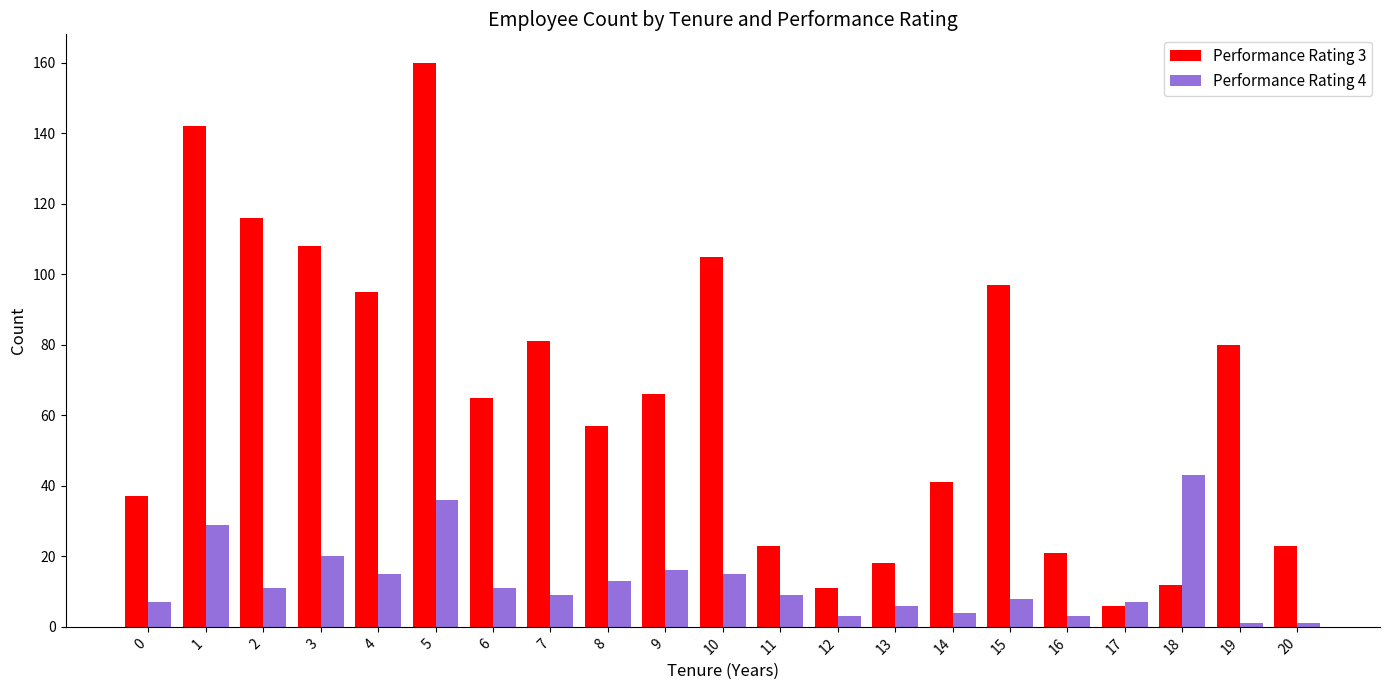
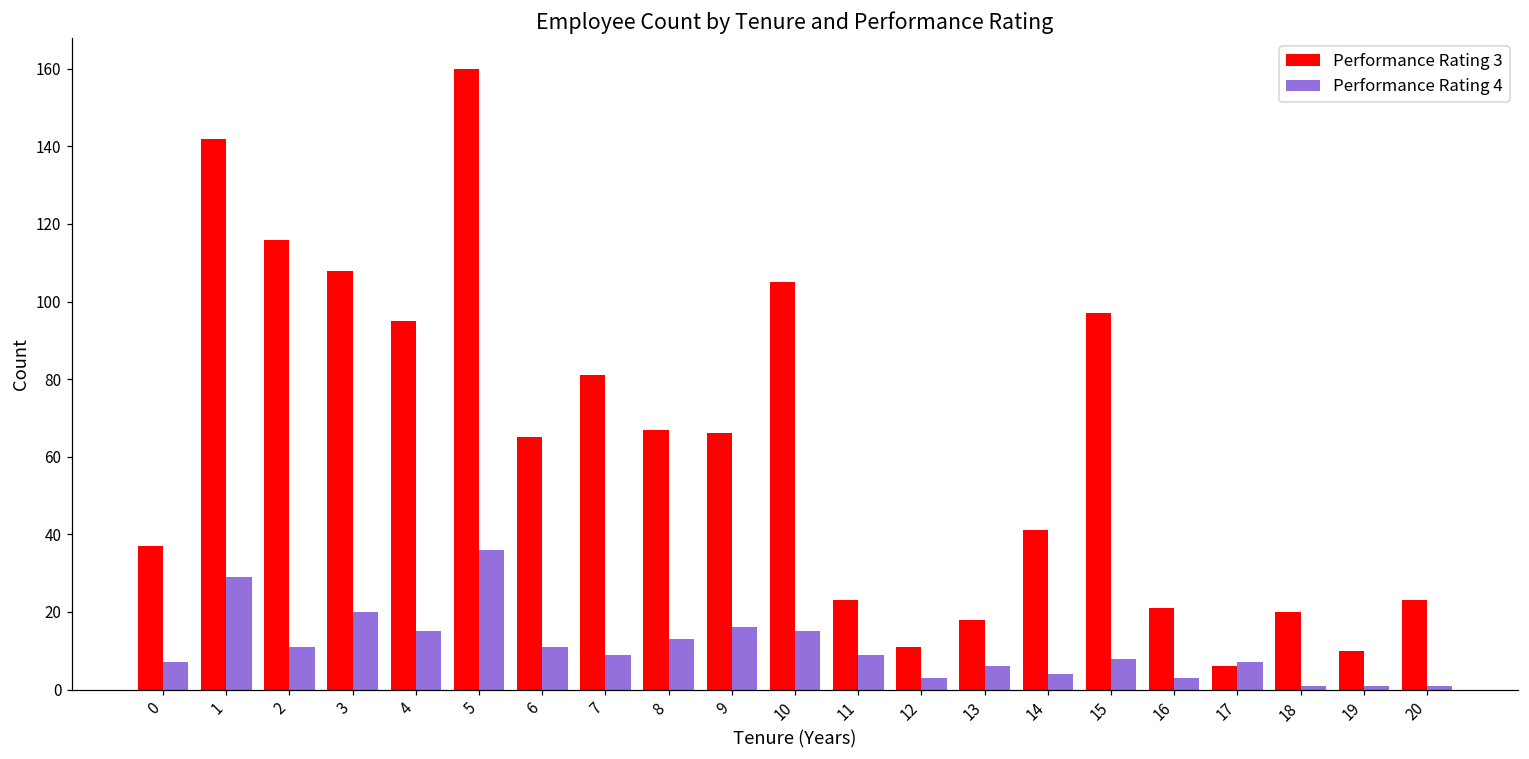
  {
    "Performance Rating 3": {
      "0": 37,
      "1": 142,
      "2": 116,
      "3": 108,
      "4": 95,
      "5": 160,
      "6": 65,
      "7": 81,
-     "8": 57,
+     "8": 67,
      "9": 66,
      "10": 105,
      "11": 23,
      "12": 11,
      "13": 18,
      "14": 41,
      "15": 97,
      "16": 21,
      "17": 6,
-     "18": 12,
-     "19": 80,
+     "18": 20,
+     "19": 10,
      "20": 23
    },
    "Performance Rating 4": {
      "0": 7,
      "1": 29,
      "2": 11,
      "3": 20,
      "4": 15,
      "5": 36,
      "6": 11,
      "7": 9,
      "8": 13,
      "9": 16,
      "10": 15,
      "11": 9,
      "12": 3,
      "13": 6,
      "14": 4,
      "15": 8,
      "16": 3,
      "17": 7,
-     "18": 43,
+     "18": 1,
      "19": 1,
      "20": 1
    }
  }
